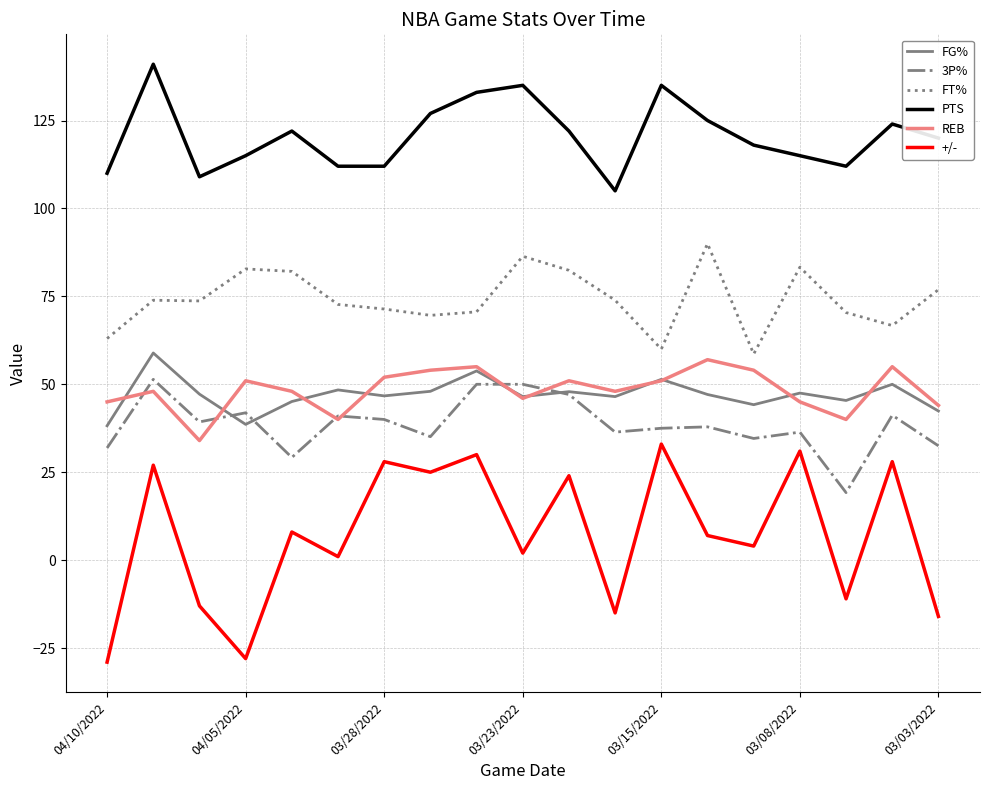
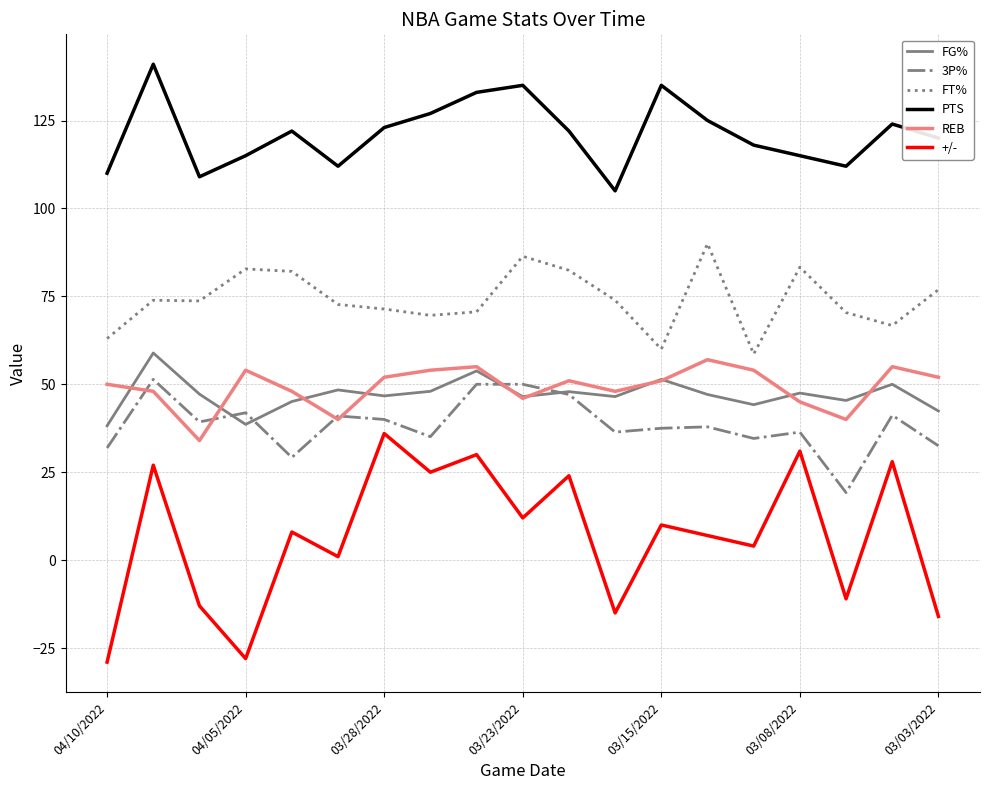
  {
    "PTS": {
      "04/10/2022": 110,
      "04/05/2022": 115,
-     "03/28/2022": 112,
+     "03/28/2022": 123,
      "03/23/2022": 135,
      "03/15/2022": 135,
      "03/08/2022": 115
    },
    "REB": {
-     "04/10/2022": 45,
-     "04/05/2022": 51,
+     "04/10/2022": 50,
+     "04/05/2022": 54,
      "03/28/2022": 52,
      "03/08/2022": 45,
-     "03/03/2022": 44
+     "03/03/2022": 52
    },
    "+/-": {
      "04/10/2022": -29,
      "04/05/2022": -28,
-     "03/28/2022": 28,
-     "03/23/2022": 2,
-     "03/15/2022": 33,
+     "03/28/2022": 36,
+     "03/23/2022": 12,
+     "03/15/2022": 10,
      "03/08/2022": 31,
      "03/03/2022": -16
    }
  }
